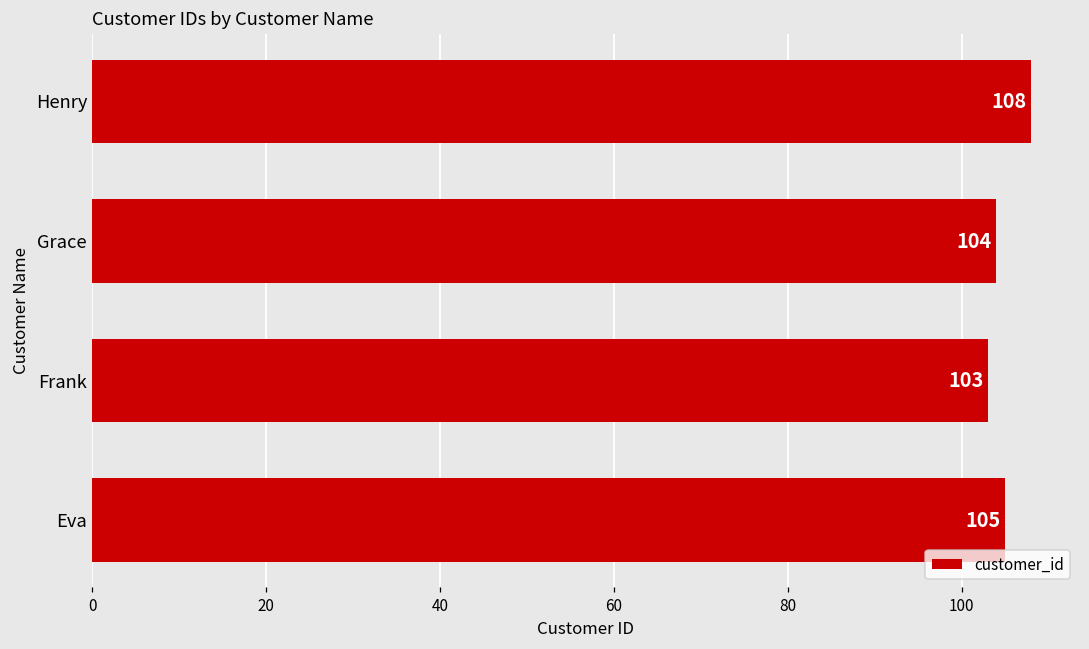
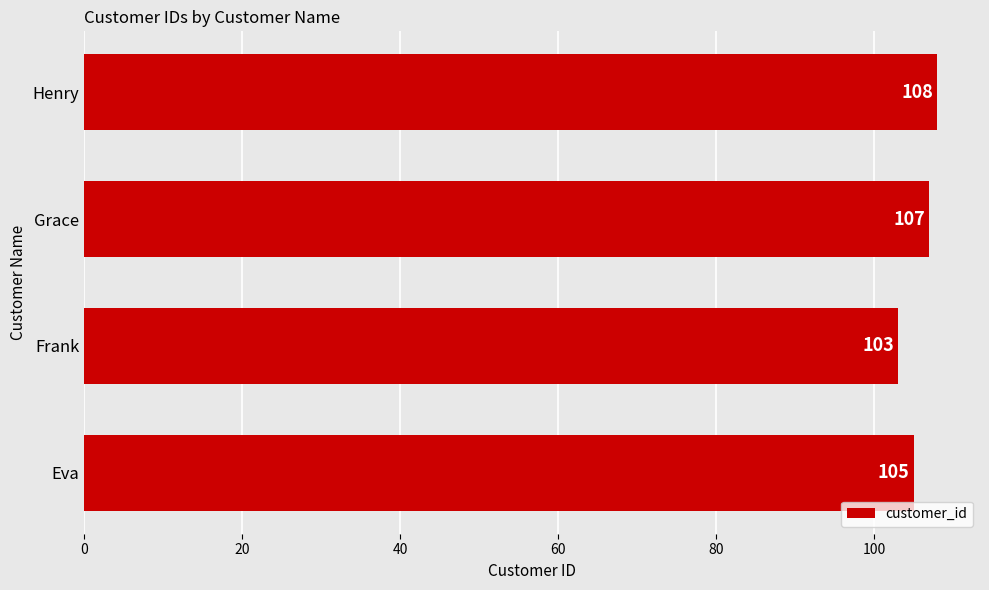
  {
    "Henry": 108,
-   "Grace": 104,
+   "Grace": 107,
    "Frank": 103,
    "Eva": 105
  }
